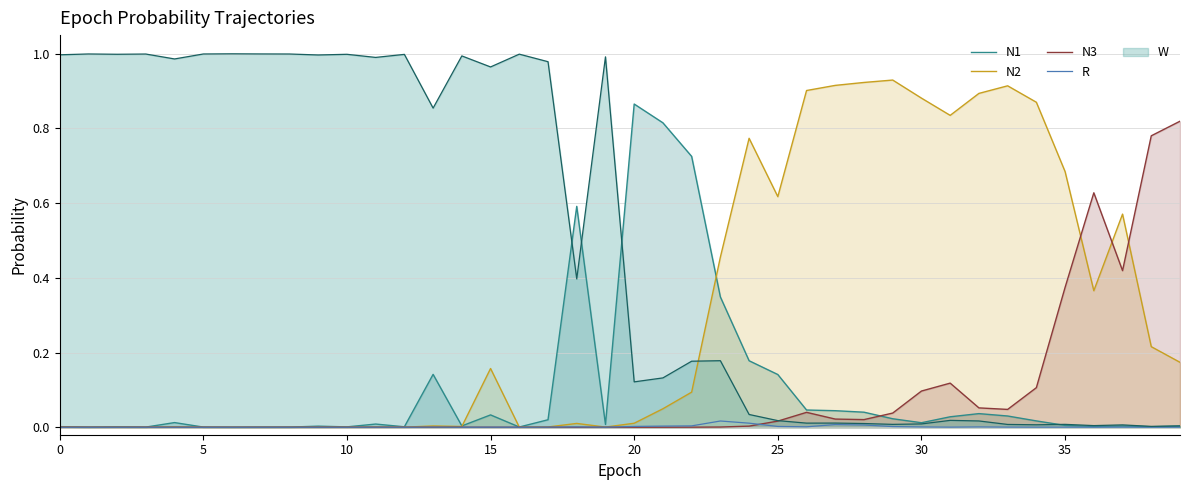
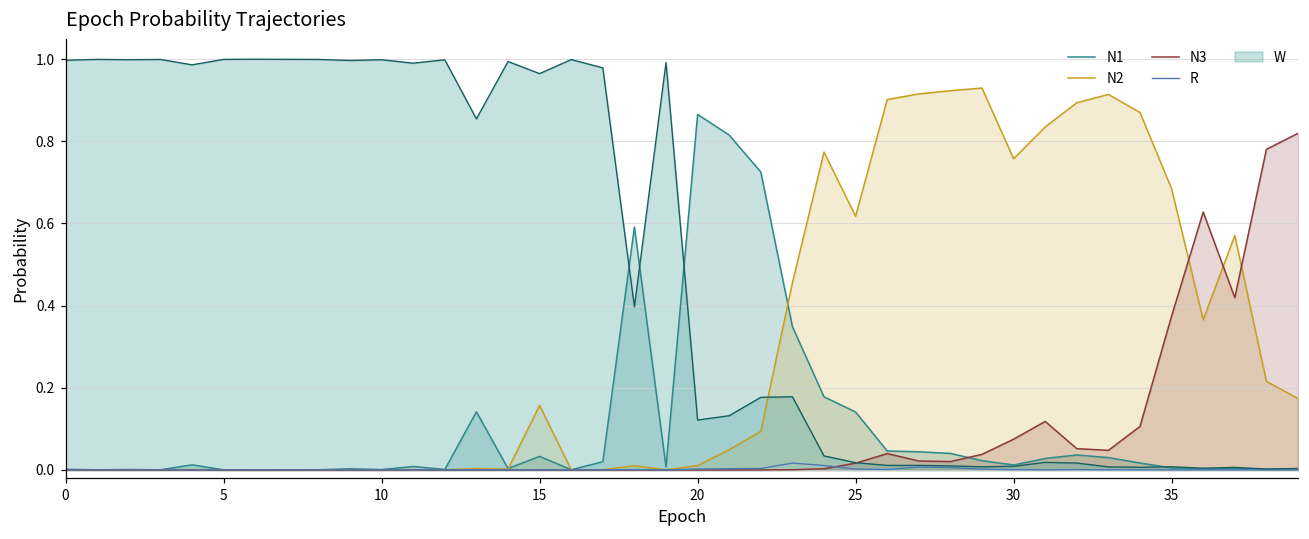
  {
    "N2": {
      "15": 0.16,
      "20": 0.01,
      "25": 0.62,
-     "30": 0.88,
+     "30": 0.76,
      "35": 0.68
    },
    "N3": {
-     "30": 0.10,
+     "30": 0.07,
      "35": 0.37
    }
  }
